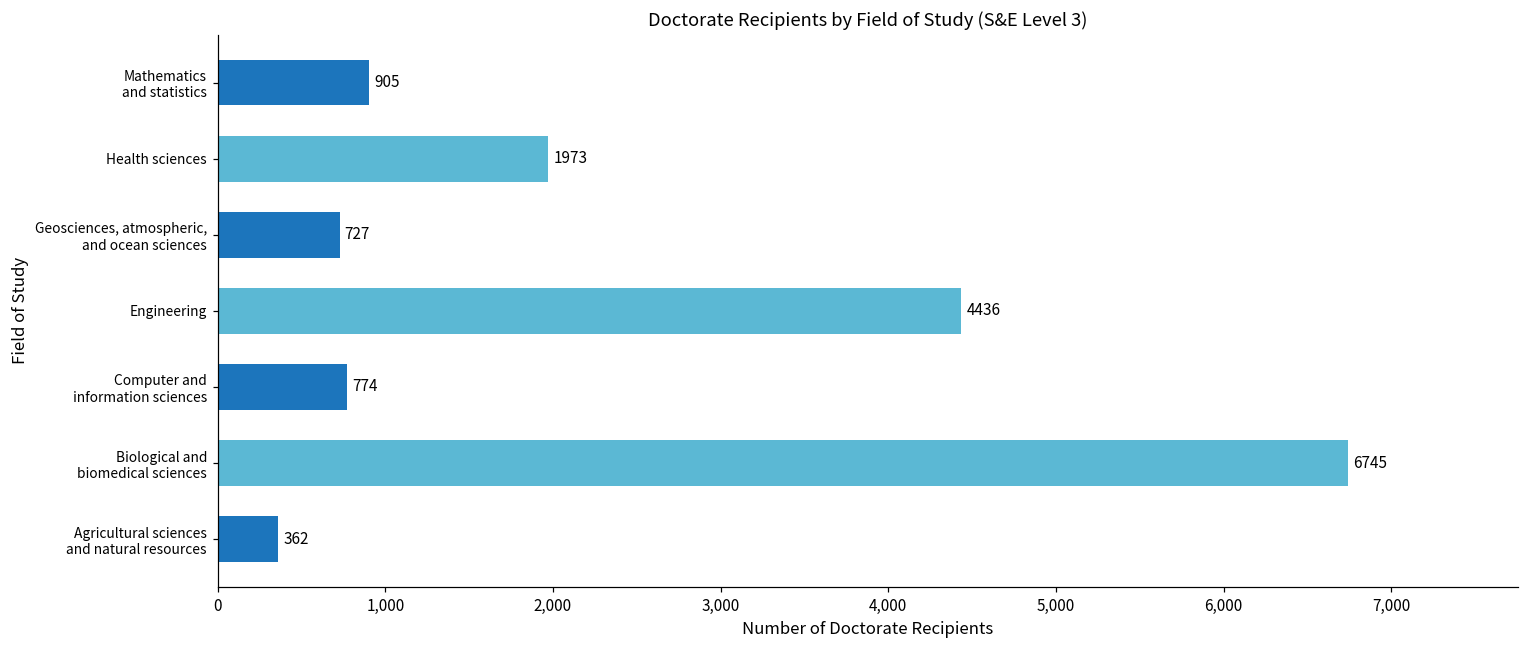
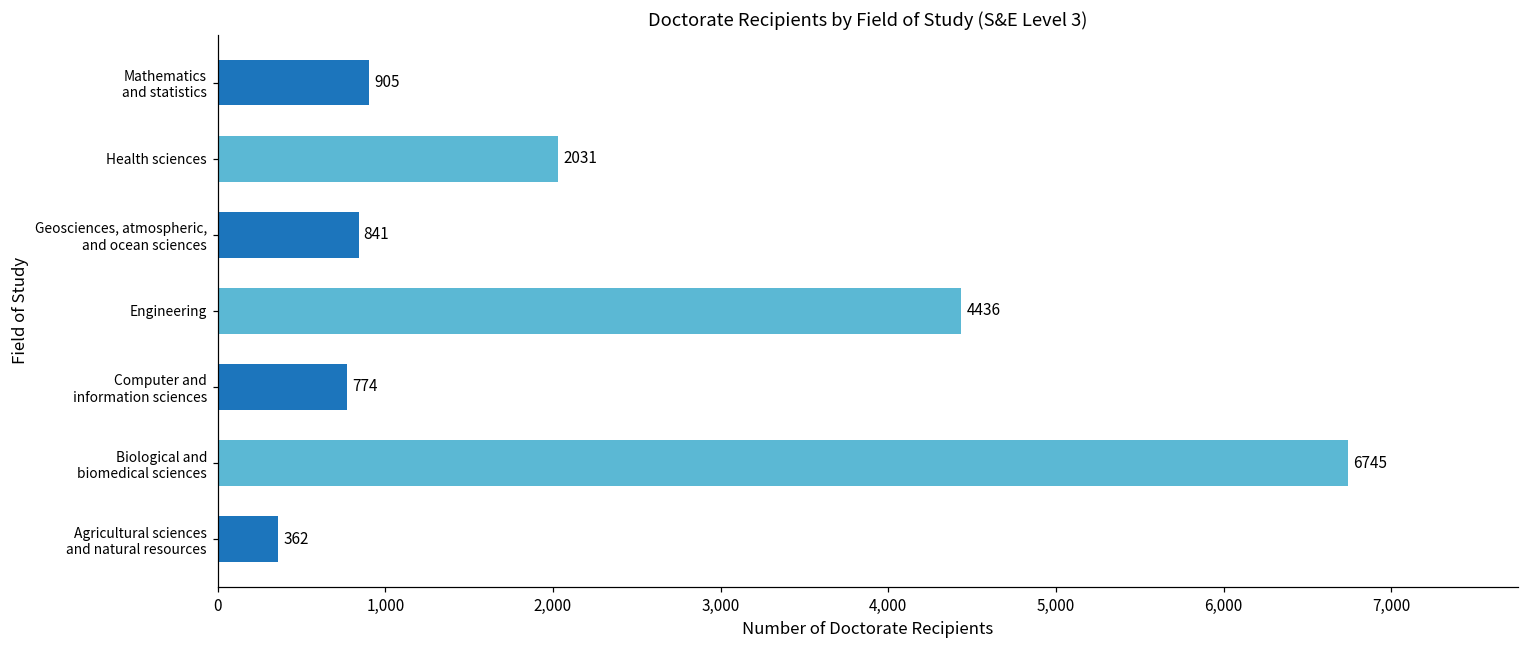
  {
    "Mathematics and statistics": 905,
-   "Health sciences": 1973,
-   "Geosciences, atmospheric, and ocean sciences": 727,
+   "Health sciences": 2031,
+   "Geosciences, atmospheric, and ocean sciences": 841,
    "Engineering": 4436,
    "Computer and information sciences": 774,
    "Biological and biomedical sciences": 6745,
    "Agricultural sciences and natural resources": 362
  }
